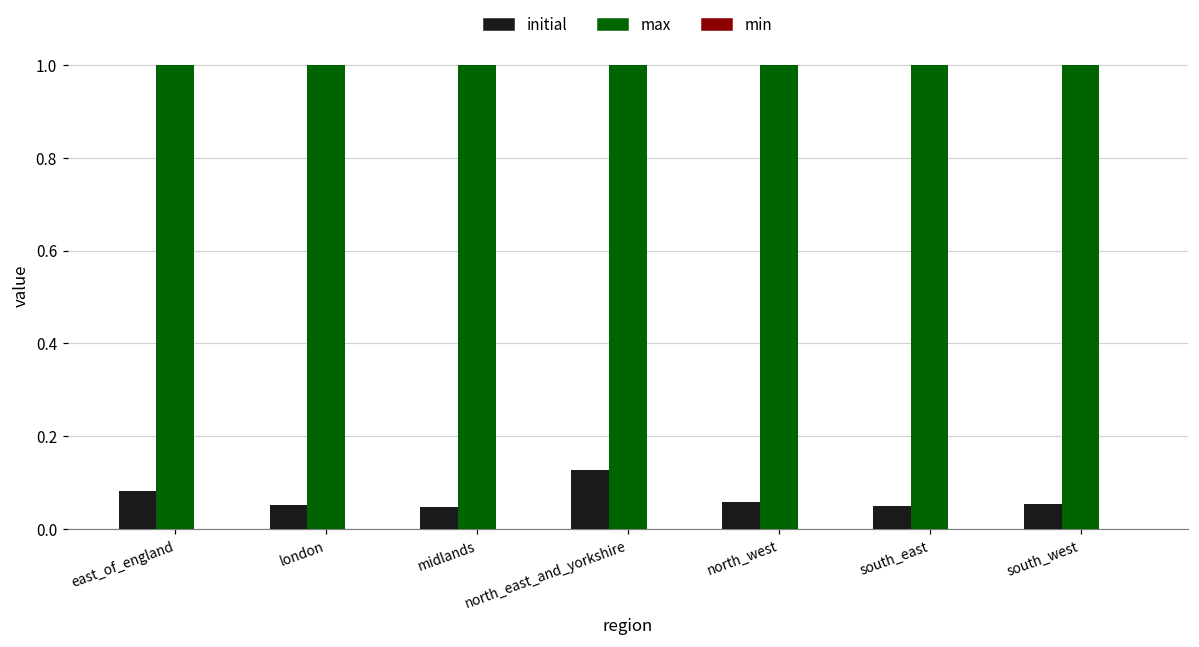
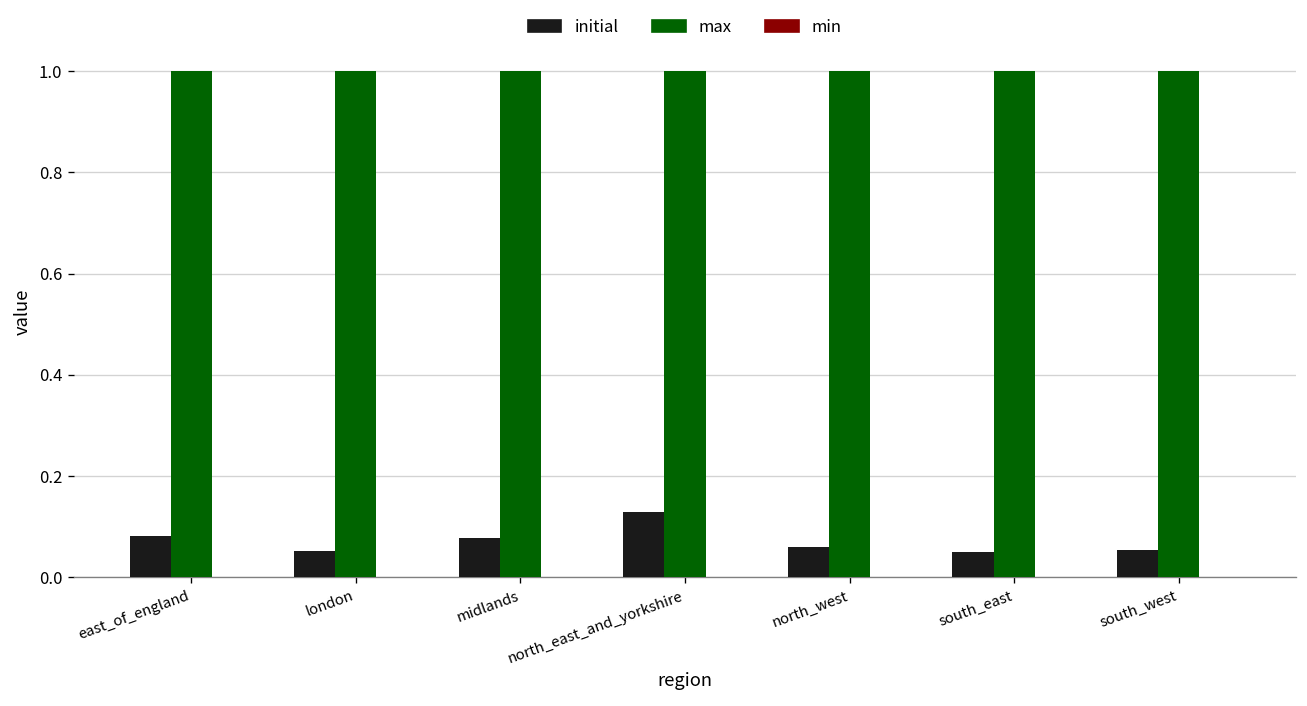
  {
    "initial": {
      "east_of_england": 0.08,
      "london": 0.05,
-     "midlands": 0.05,
+     "midlands": 0.08,
      "north_east_and_yorkshire": 0.13,
      "north_west": 0.06,
      "south_east": 0.05,
      "south_west": 0.05
    },
    "max": {
      "east_of_england": 1.00,
      "london": 1.00,
      "midlands": 1.00,
      "north_east_and_yorkshire": 1.00,
      "north_west": 1.00,
      "south_east": 1.00,
      "south_west": 1.00
    },
    "min": {
      "east_of_england": 0.00,
      "london": 0.00,
      "midlands": 0.00,
      "north_east_and_yorkshire": 0.00,
      "north_west": 0.00,
      "south_east": 0.00,
      "south_west": 0.00
    }
  }
